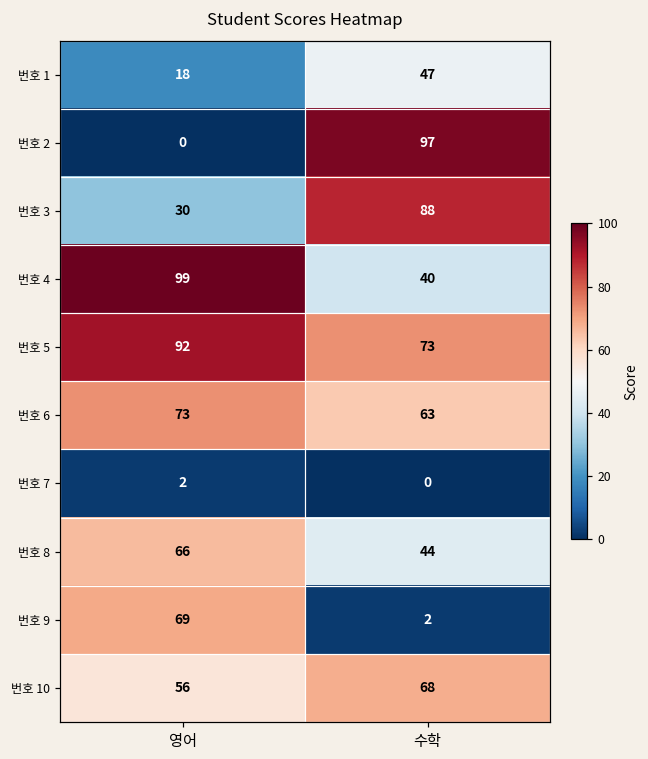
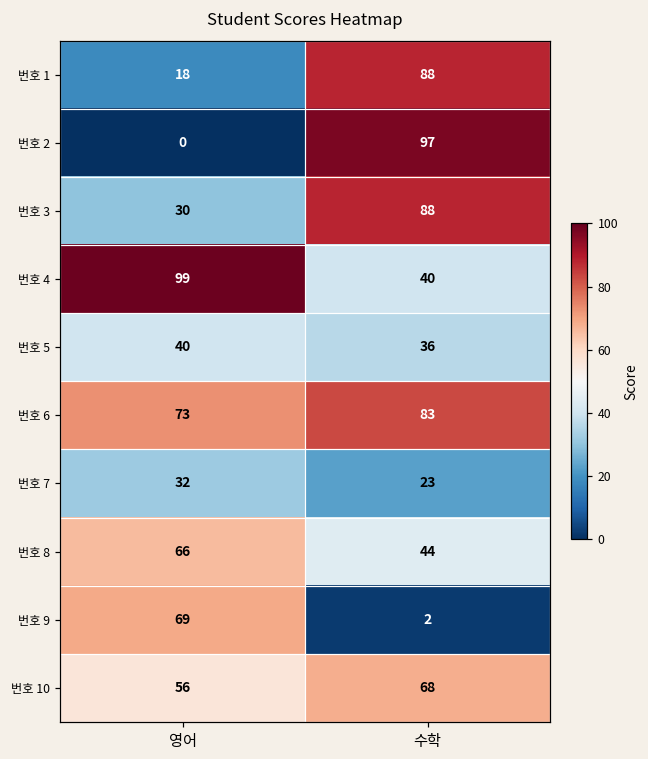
  {
    "번호 1": {
      "영어": 18,
-     "수학": 47
+     "수학": 88
    },
    "번호 2": {
      "영어": 0,
      "수학": 97
    },
    "번호 3": {
      "영어": 30,
      "수학": 88
    },
    "번호 4": {
      "영어": 99,
      "수학": 40
    },
    "번호 5": {
-     "영어": 92,
-     "수학": 73
+     "영어": 40,
+     "수학": 36
    },
    "번호 6": {
      "영어": 73,
-     "수학": 63
+     "수학": 83
    },
    "번호 7": {
-     "영어": 2,
-     "수학": 0
+     "영어": 32,
+     "수학": 23
    },
    "번호 8": {
      "영어": 66,
      "수학": 44
    },
    "번호 9": {
      "영어": 69,
      "수학": 2
    },
    "번호 10": {
      "영어": 56,
      "수학": 68
    }
  }
